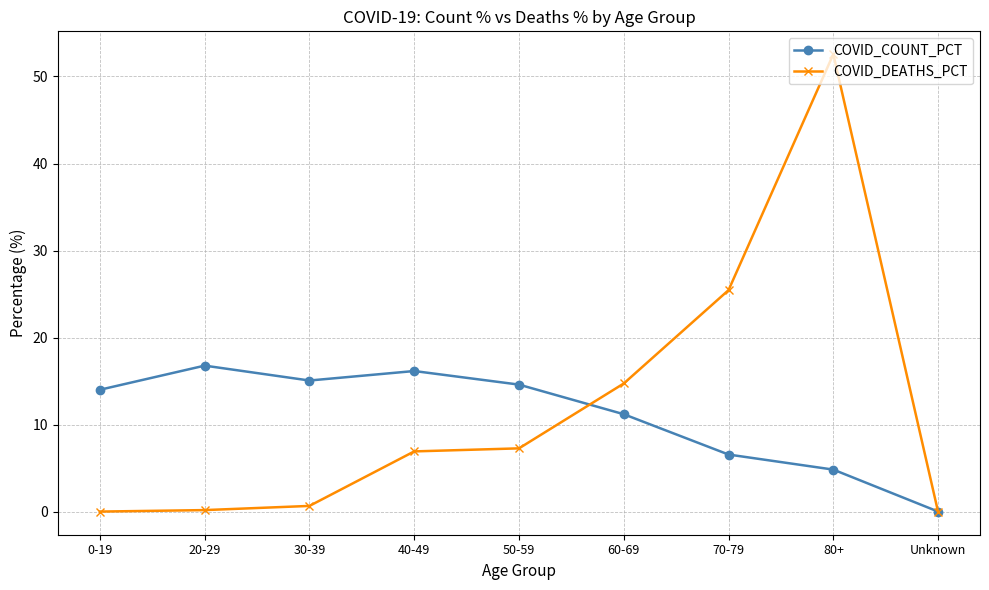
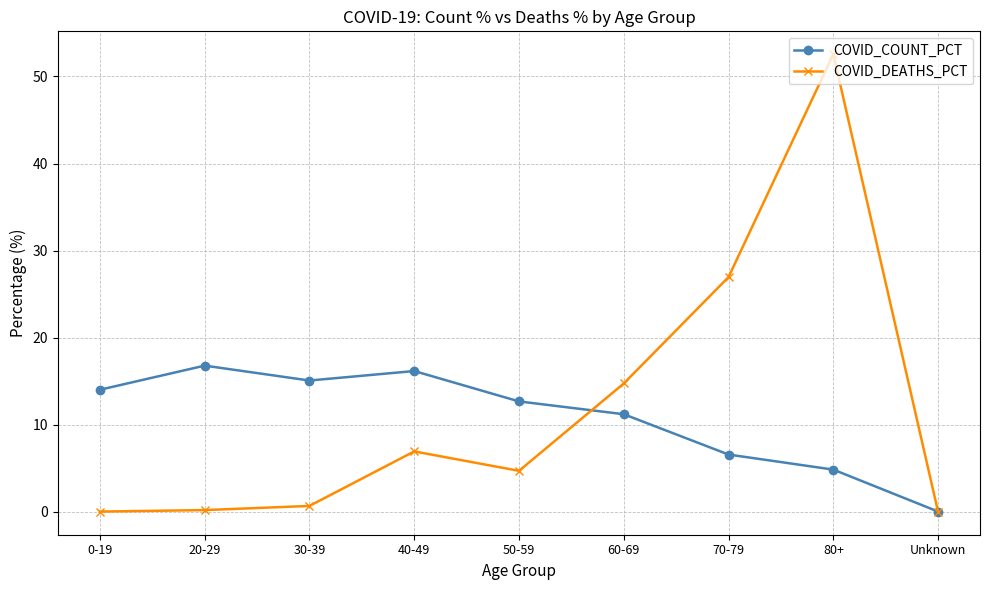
  {
    "COVID_COUNT_PCT": {
      "0-19": 14,
      "20-29": 17,
      "30-39": 15,
      "40-49": 16,
-     "50-59": 15,
+     "50-59": 13,
      "60-69": 11,
      "70-79": 7,
      "80+": 5
    },
    "COVID_DEATHS_PCT": {
      "0-19": 0,
      "20-29": 0,
      "30-39": 1,
      "40-49": 7,
-     "50-59": 7,
+     "50-59": 5,
      "60-69": 15,
-     "70-79": 25
+     "70-79": 27
    }
  }
